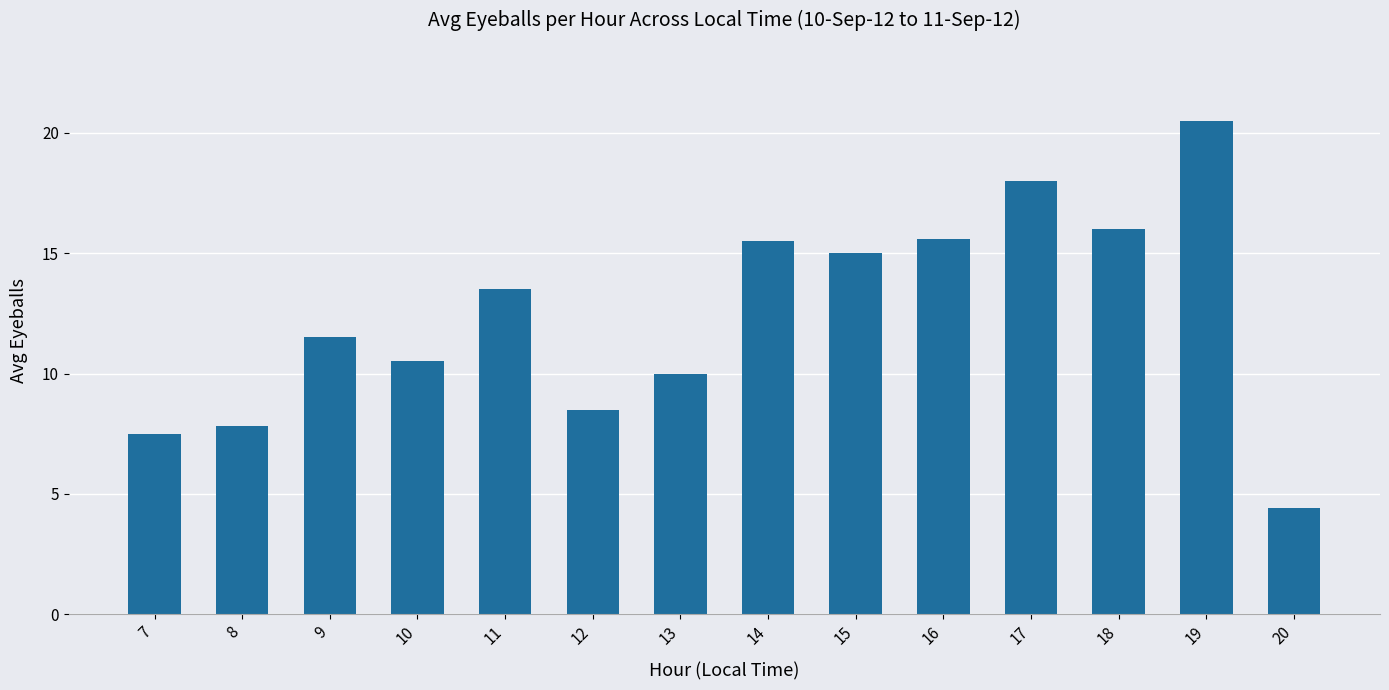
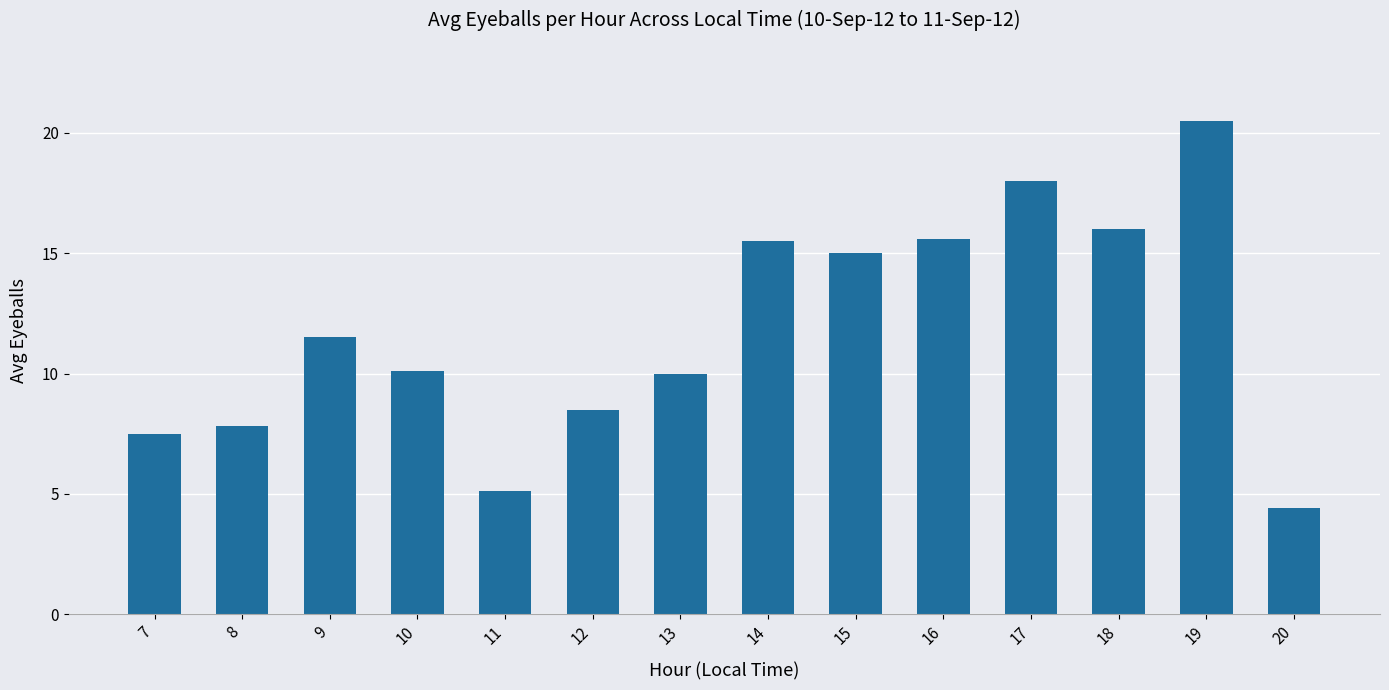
  {
    "7": 7.5,
    "8": 7.8,
    "9": 11.5,
-   "10": 10.5,
-   "11": 13.5,
+   "10": 10.1,
+   "11": 5.1,
    "12": 8.5,
    "13": 10.0,
    "14": 15.5,
    "15": 15.0,
    "16": 15.6,
    "17": 18.0,
    "18": 16.0,
    "19": 20.5,
    "20": 4.4
  }
